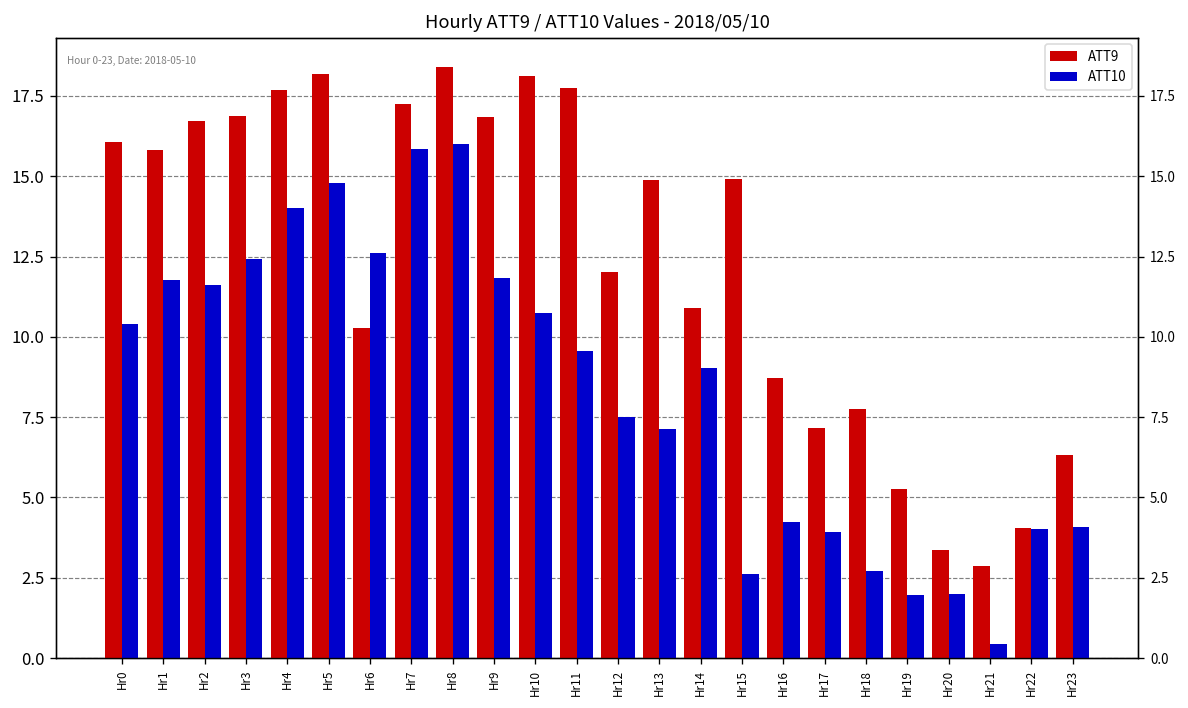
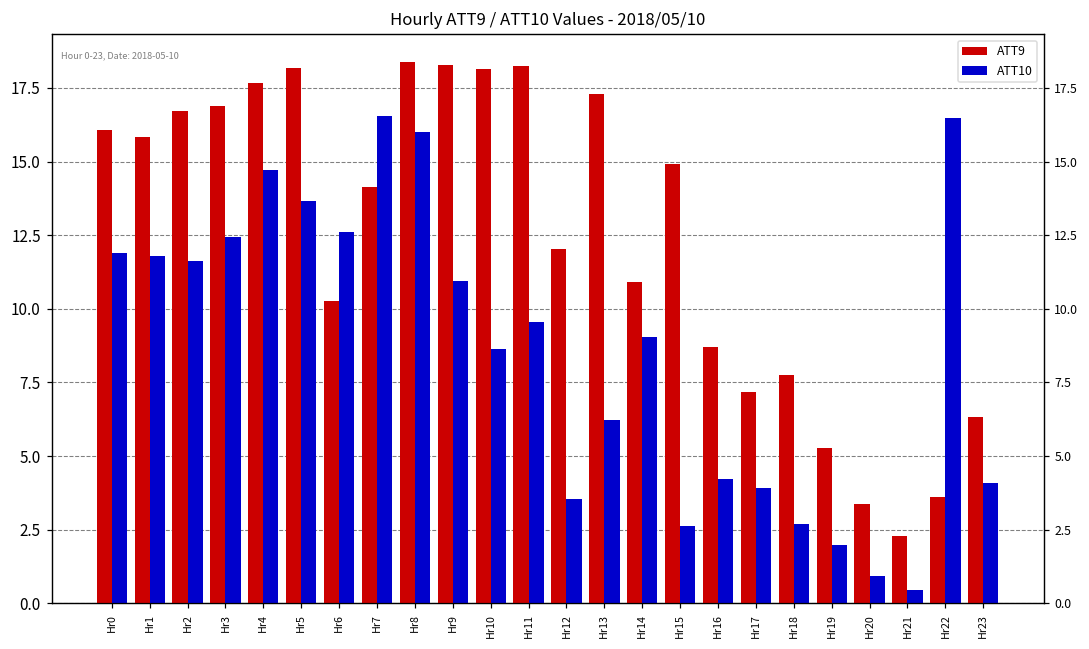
  {
    "ATT9": {
      "Hr0": 16.1,
      "Hr1": 15.8,
      "Hr2": 16.7,
      "Hr3": 16.9,
      "Hr4": 17.7,
      "Hr5": 18.2,
      "Hr6": 10.3,
-     "Hr7": 17.2,
+     "Hr7": 14.1,
      "Hr8": 18.4,
-     "Hr9": 16.9,
+     "Hr9": 18.3,
      "Hr10": 18.1,
-     "Hr11": 17.7,
+     "Hr11": 18.2,
      "Hr12": 12.0,
-     "Hr13": 14.9,
+     "Hr13": 17.3,
      "Hr14": 10.9,
      "Hr15": 14.9,
      "Hr16": 8.7,
      "Hr17": 7.2,
      "Hr18": 7.7,
      "Hr19": 5.3,
      "Hr20": 3.4,
-     "Hr21": 2.9,
-     "Hr22": 4.1,
+     "Hr21": 2.3,
+     "Hr22": 3.6,
      "Hr23": 6.3
    },
    "ATT10": {
-     "Hr0": 10.4,
+     "Hr0": 11.9,
      "Hr1": 11.8,
      "Hr2": 11.6,
      "Hr3": 12.4,
-     "Hr4": 14.0,
-     "Hr5": 14.8,
+     "Hr4": 14.7,
+     "Hr5": 13.6,
      "Hr6": 12.6,
-     "Hr7": 15.8,
+     "Hr7": 16.5,
      "Hr8": 16.0,
-     "Hr9": 11.8,
-     "Hr10": 10.7,
+     "Hr9": 10.9,
+     "Hr10": 8.6,
      "Hr11": 9.6,
-     "Hr12": 7.5,
-     "Hr13": 7.1,
+     "Hr12": 3.5,
+     "Hr13": 6.2,
      "Hr14": 9.0,
      "Hr15": 2.6,
      "Hr16": 4.2,
      "Hr17": 3.9,
      "Hr18": 2.7,
      "Hr19": 2.0,
-     "Hr20": 2.0,
+     "Hr20": 0.9,
      "Hr21": 0.4,
-     "Hr22": 4.0,
+     "Hr22": 16.5,
      "Hr23": 4.1
    }
  }
